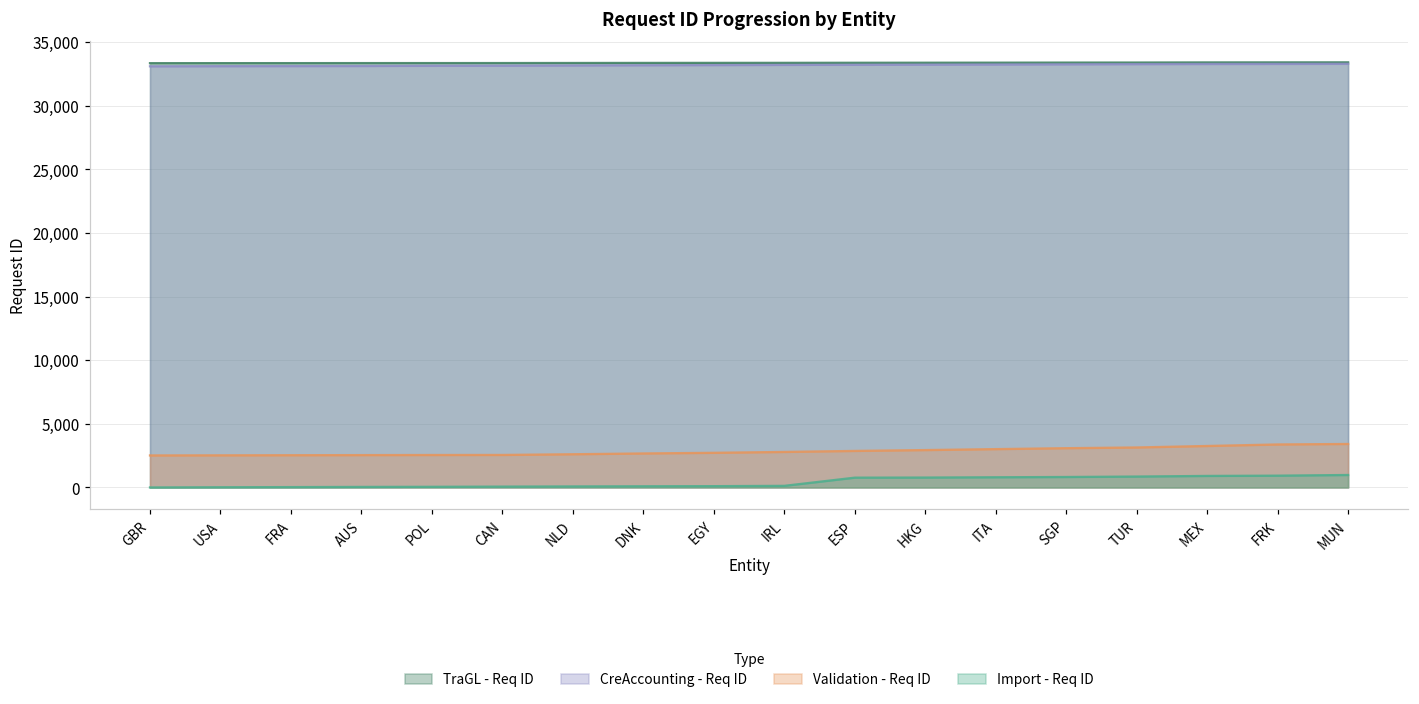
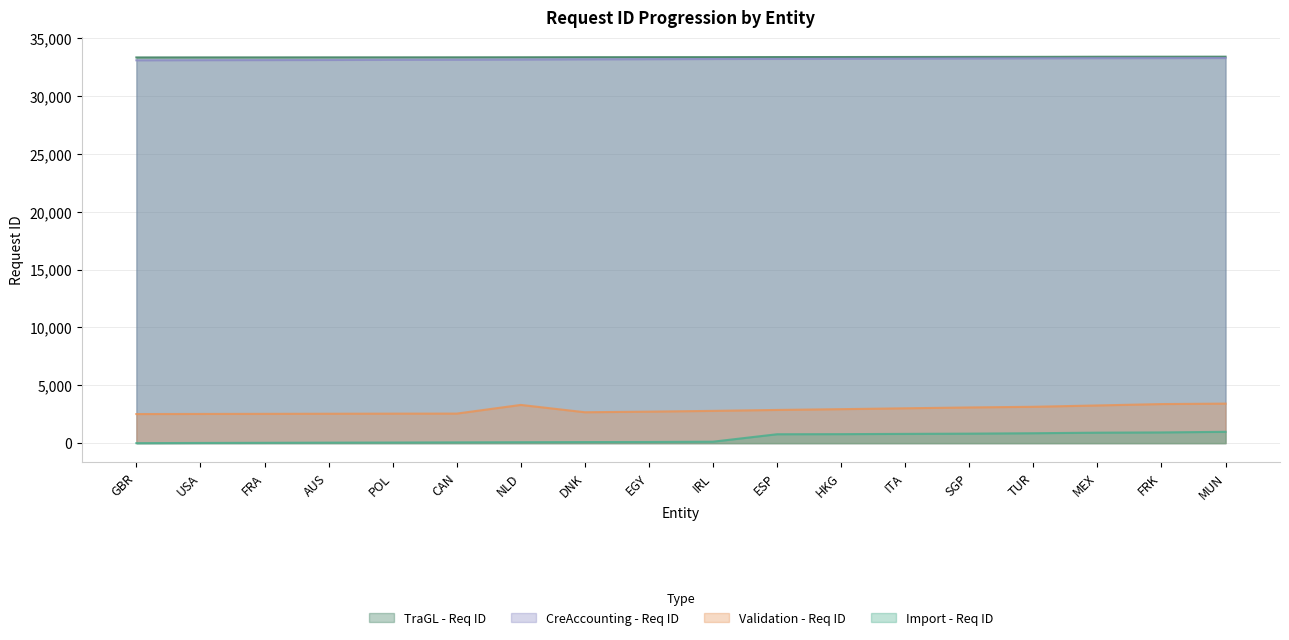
  {
    "Validation - Req ID": {
      "GBR": "2,500",
      "USA": "2,500",
      "FRA": "2,500",
      "AUS": "2,500",
      "POL": "2,600",
      "CAN": "2,600",
-     "NLD": "2,600",
+     "NLD": "3,300",
      "DNK": "2,700",
      "EGY": "2,700",
      "IRL": "2,800",
      "ESP": "2,900",
      "HKG": "2,900",
      "ITA": "3,000",
      "SGP": "3,100",
      "TUR": "3,100",
      "MEX": "3,300",
      "FRK": "3,400",
      "MUN": "3,400"
    }
  }
